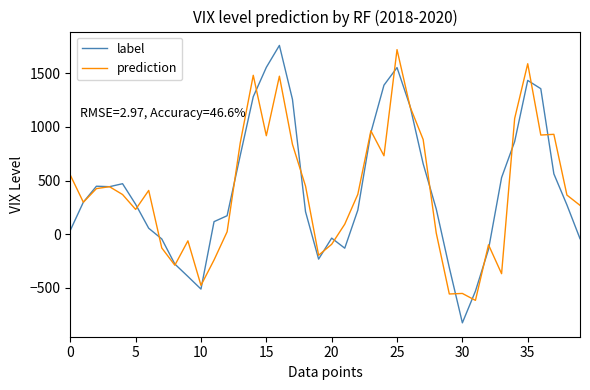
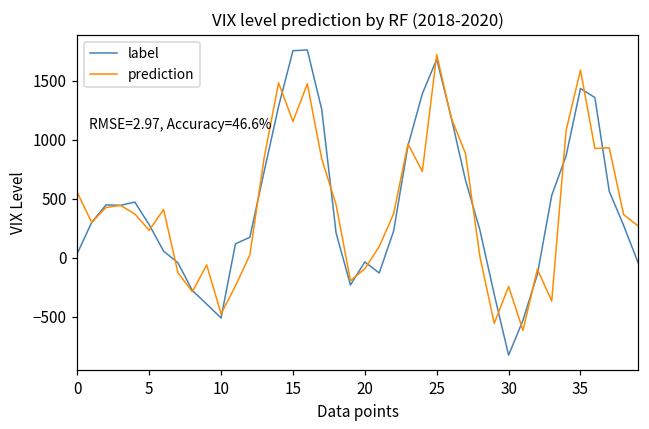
  {
    "label": {
      "0": 40,
      "5": 280,
      "10": -510,
-     "15": 1560,
+     "15": 1750,
      "20": -40,
-     "25": 1550,
+     "25": 1680,
      "30": -830,
      "35": 1430
    },
    "prediction": {
      "0": 550,
      "5": 230,
      "10": -480,
-     "15": 920,
+     "15": 1150,
      "20": -90,
      "25": 1720,
-     "30": -550,
+     "30": -240,
      "35": 1590
    }
  }
